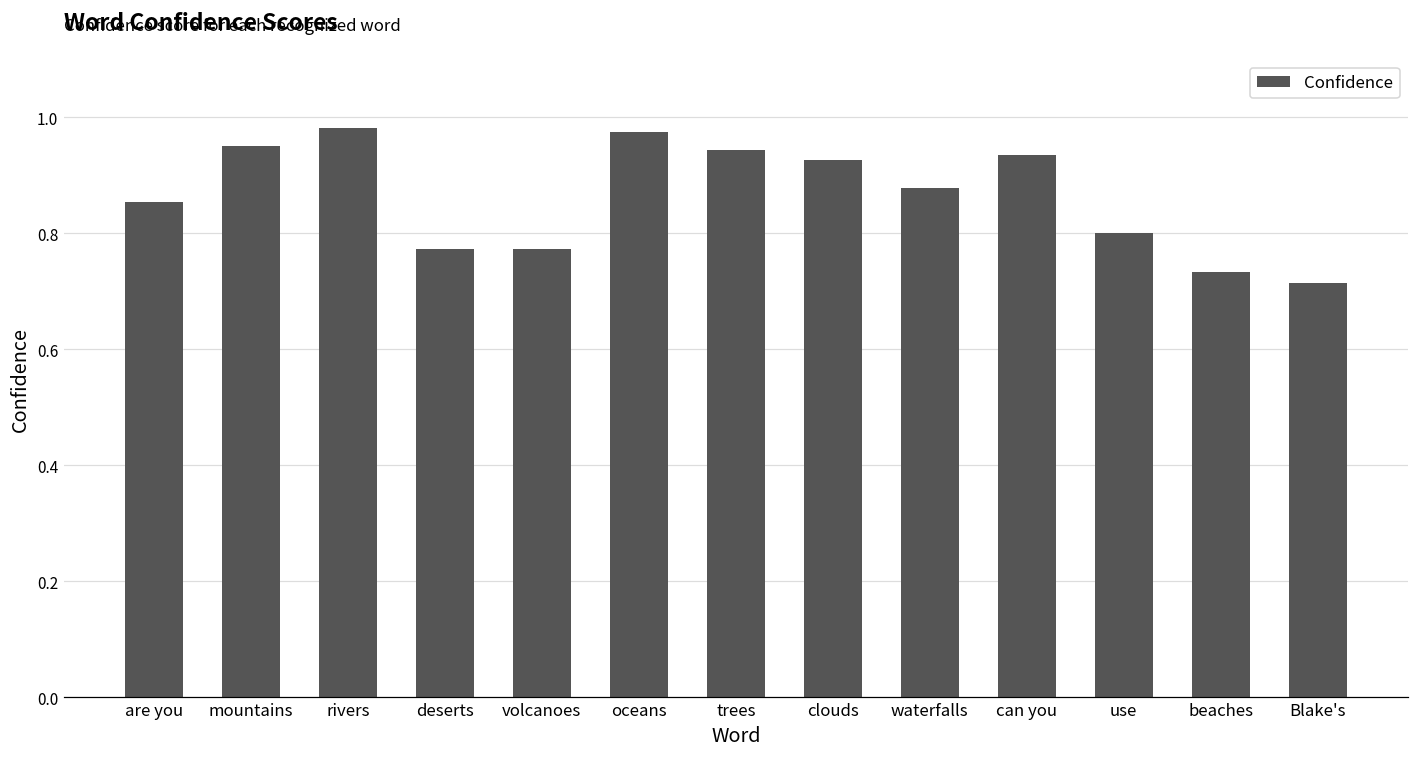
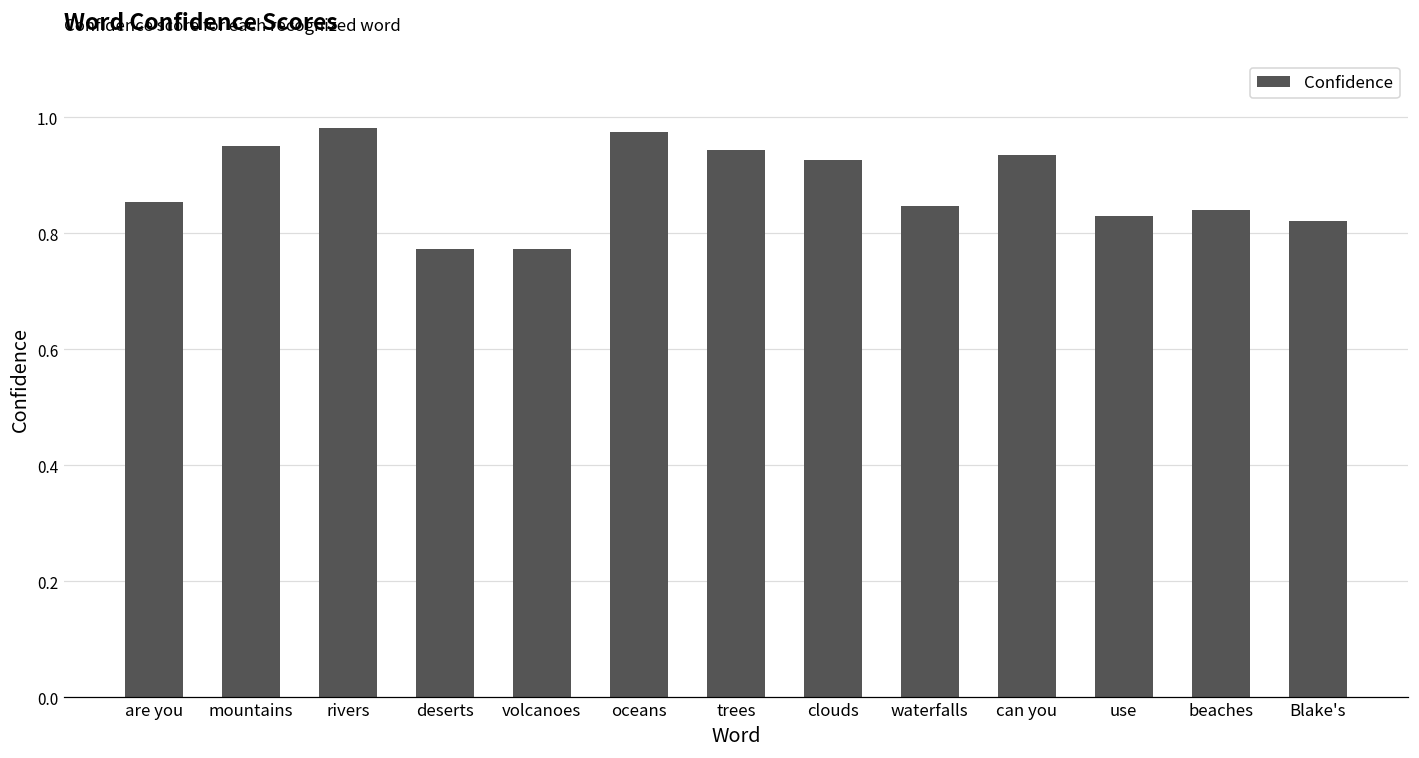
  {
    "are you": 0.85,
    "mountains": 0.95,
    "rivers": 0.98,
    "deserts": 0.77,
    "volcanoes": 0.77,
    "oceans": 0.97,
    "trees": 0.94,
    "clouds": 0.93,
-   "waterfalls": 0.88,
+   "waterfalls": 0.85,
    "can you": 0.94,
-   "use": 0.80,
-   "beaches": 0.73,
-   "Blake's": 0.71
+   "use": 0.83,
+   "beaches": 0.84,
+   "Blake's": 0.82
  }
